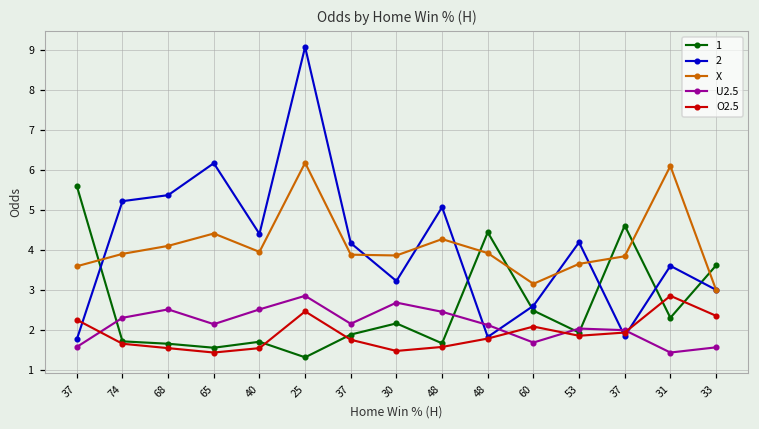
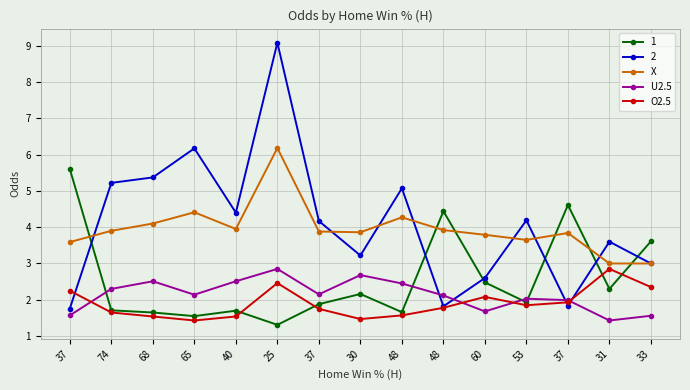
  {
    "1": {
      "68": 1.7,
      "65": 1.6,
      "40": 1.7,
      "25": 1.3,
      "30": 2.2,
      "60": 2.5,
      "53": 1.9,
      "31": 2.3,
      "33": 3.6
    },
    "2": {
      "74": 5.2,
      "68": 5.4,
      "65": 6.2,
      "40": 4.4,
      "25": 9.1,
      "30": 3.2,
      "60": 2.6,
      "53": 4.2,
      "31": 3.6
    },
    "X": {
      "74": 3.9,
      "68": 4.1,
      "65": 4.4,
      "40": 4.0,
      "25": 6.2,
      "30": 3.9,
-     "60": 3.2,
+     "60": 3.8,
      "53": 3.7,
-     "31": 6.1
+     "31": 3.0
    },
    "U2.5": {
      "74": 2.3,
      "68": 2.5,
      "65": 2.1,
      "40": 2.5,
      "25": 2.9,
      "30": 2.7,
      "60": 1.7,
      "53": 2.0,
      "31": 1.4,
      "33": 1.6
    },
    "O2.5": {
      "68": 1.5,
      "65": 1.4,
      "40": 1.5,
      "25": 2.5,
      "30": 1.5,
      "60": 2.1,
      "53": 1.9,
      "31": 2.9,
      "33": 2.4
    }
  }
